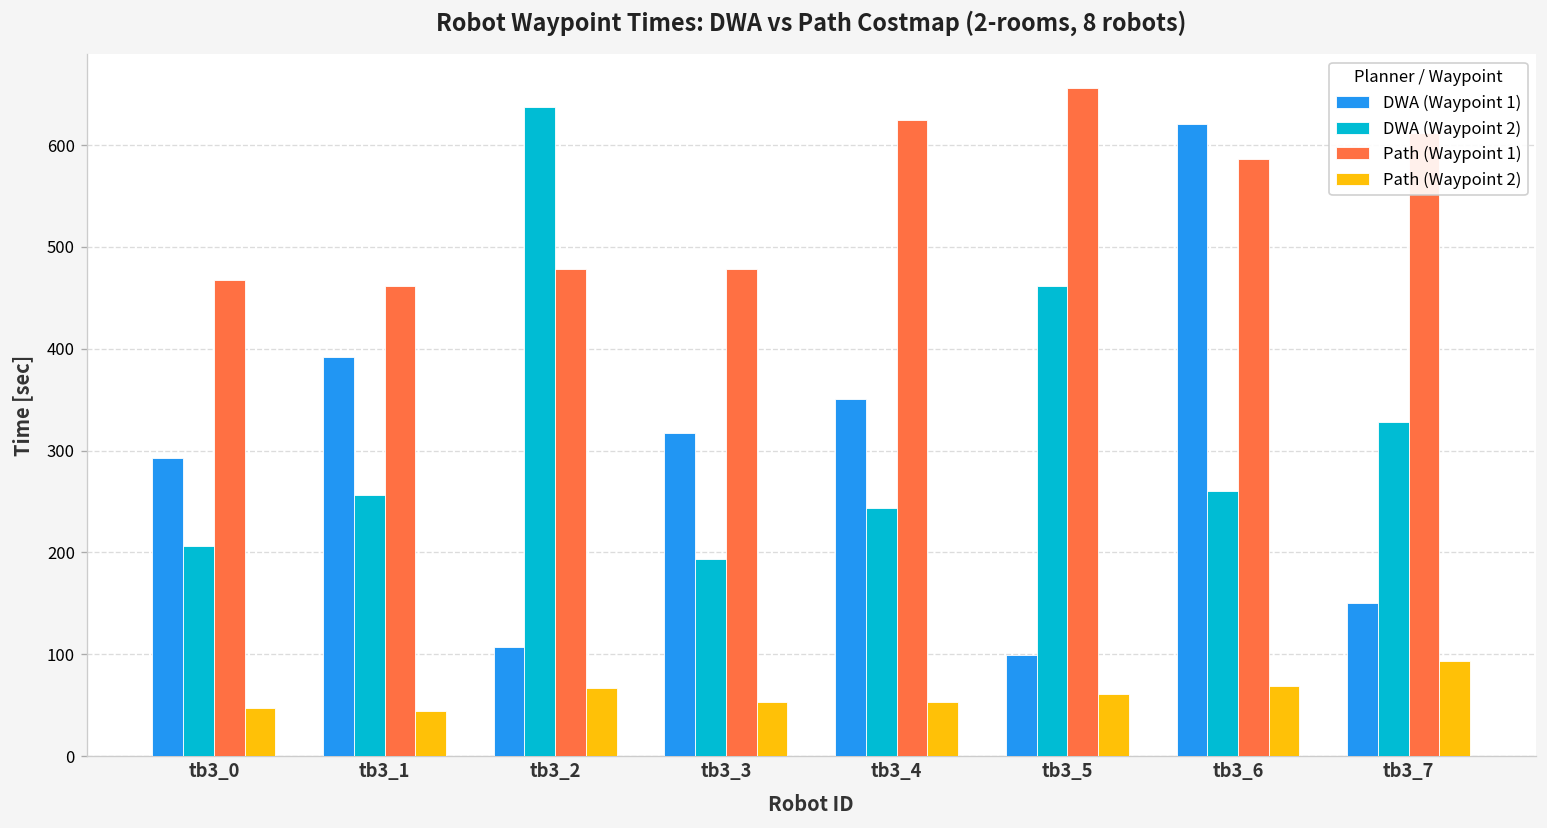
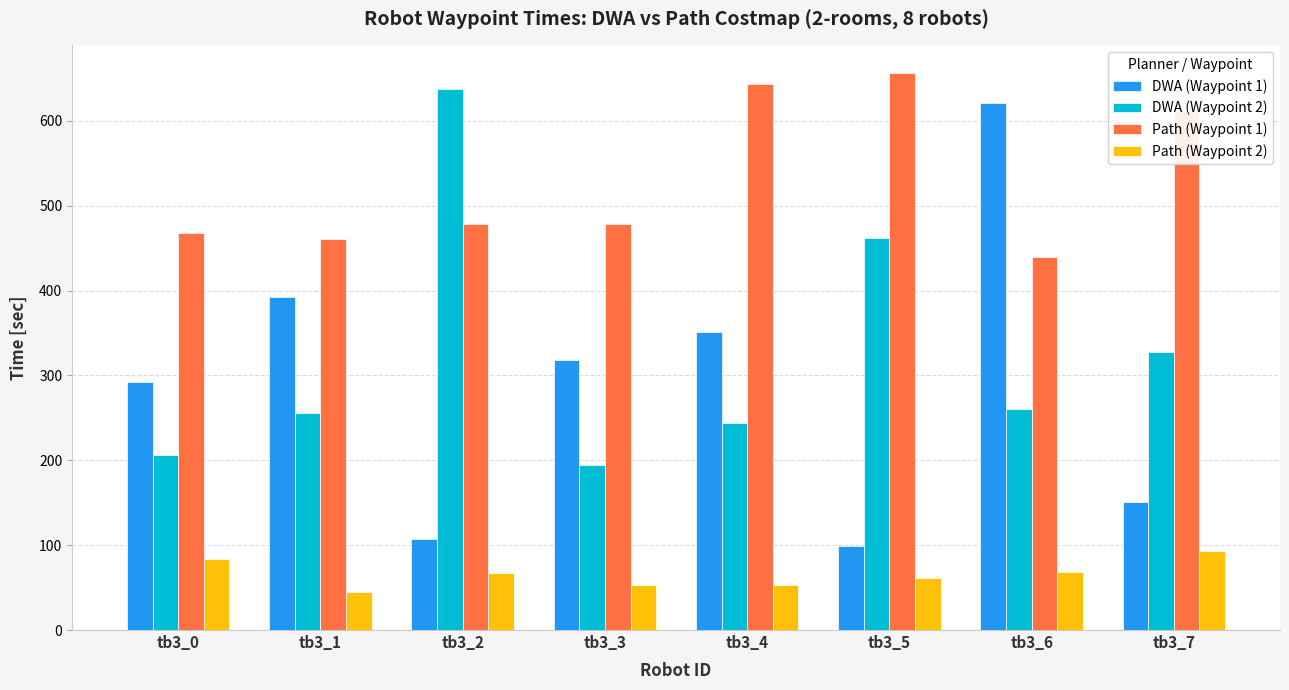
  {
    "Path (Waypoint 1)": {
      "tb3_0": 470,
      "tb3_1": 460,
      "tb3_2": 480,
      "tb3_3": 480,
-     "tb3_4": 620,
+     "tb3_4": 640,
      "tb3_5": 660,
-     "tb3_6": 590
+     "tb3_6": 440
    },
    "Path (Waypoint 2)": {
-     "tb3_0": 50,
+     "tb3_0": 80,
      "tb3_1": 40,
      "tb3_2": 70,
      "tb3_3": 50,
      "tb3_4": 50,
      "tb3_5": 60,
      "tb3_6": 70,
      "tb3_7": 90
    }
  }
